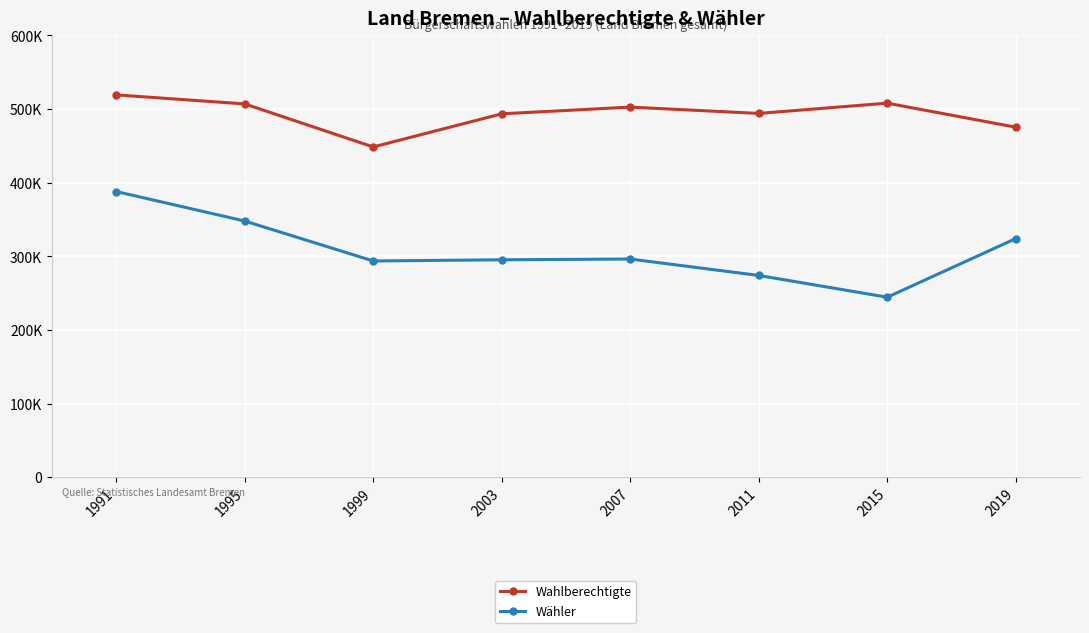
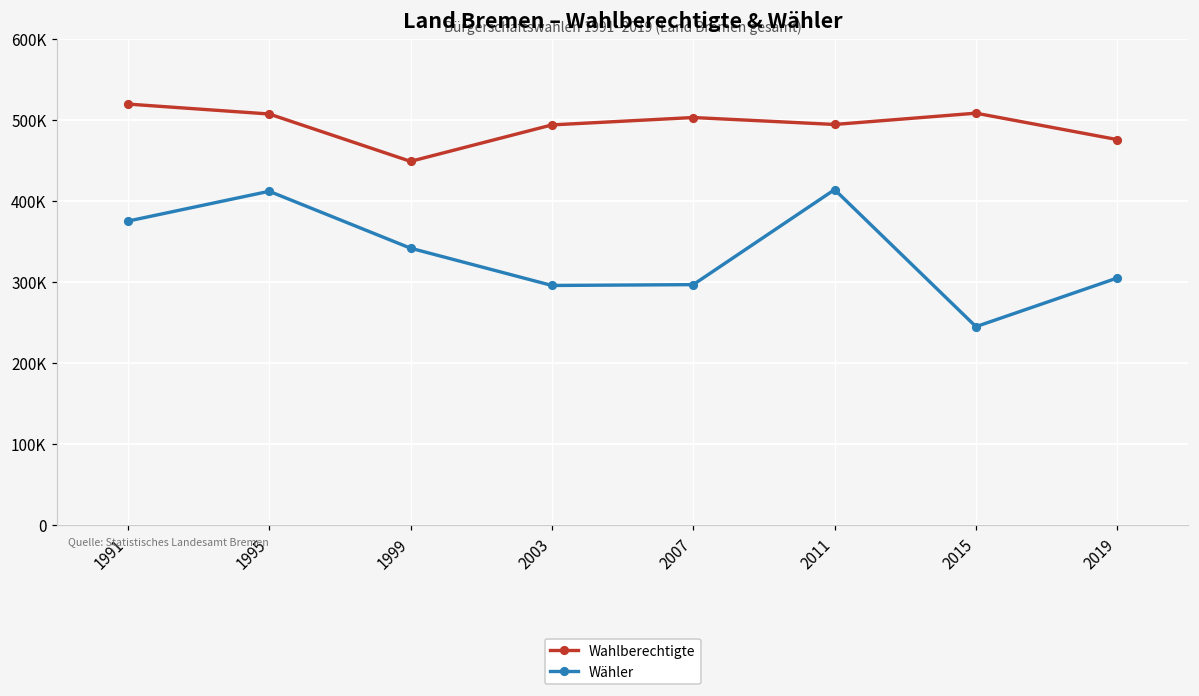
  {
    "Wahlberechtigte": {
      "1991": 520000,
      "1995": 510000,
      "1999": 450000,
      "2003": 490000,
      "2007": 500000,
      "2011": 490000,
      "2015": 510000,
      "2019": 480000
    },
    "Wähler": {
-     "1991": 390000,
-     "1995": 350000,
-     "1999": 290000,
+     "1991": 370000,
+     "1995": 410000,
+     "1999": 340000,
      "2003": 300000,
      "2007": 300000,
-     "2011": 270000,
+     "2011": 410000,
      "2015": 240000,
-     "2019": 320000
+     "2019": 300000
    }
  }
